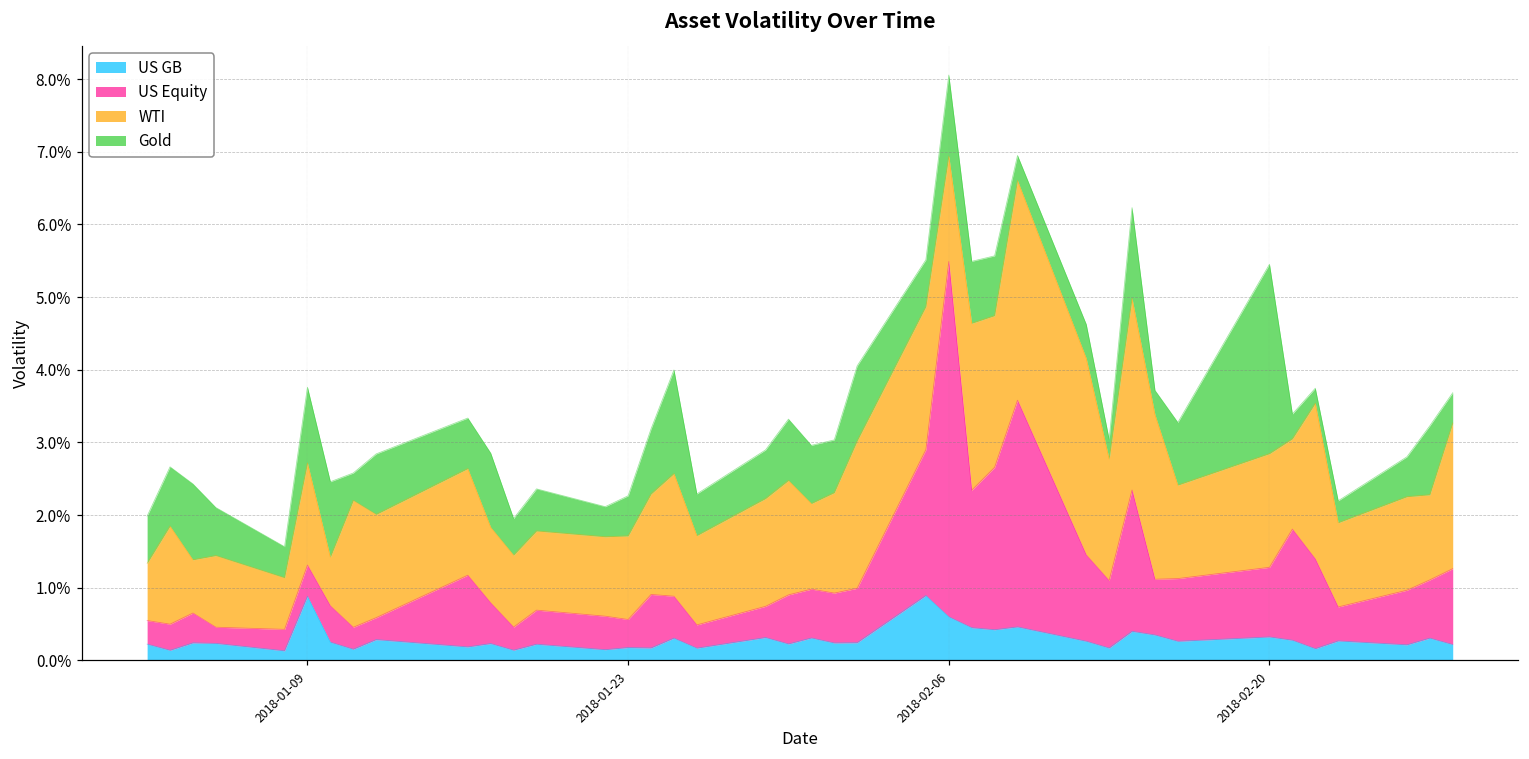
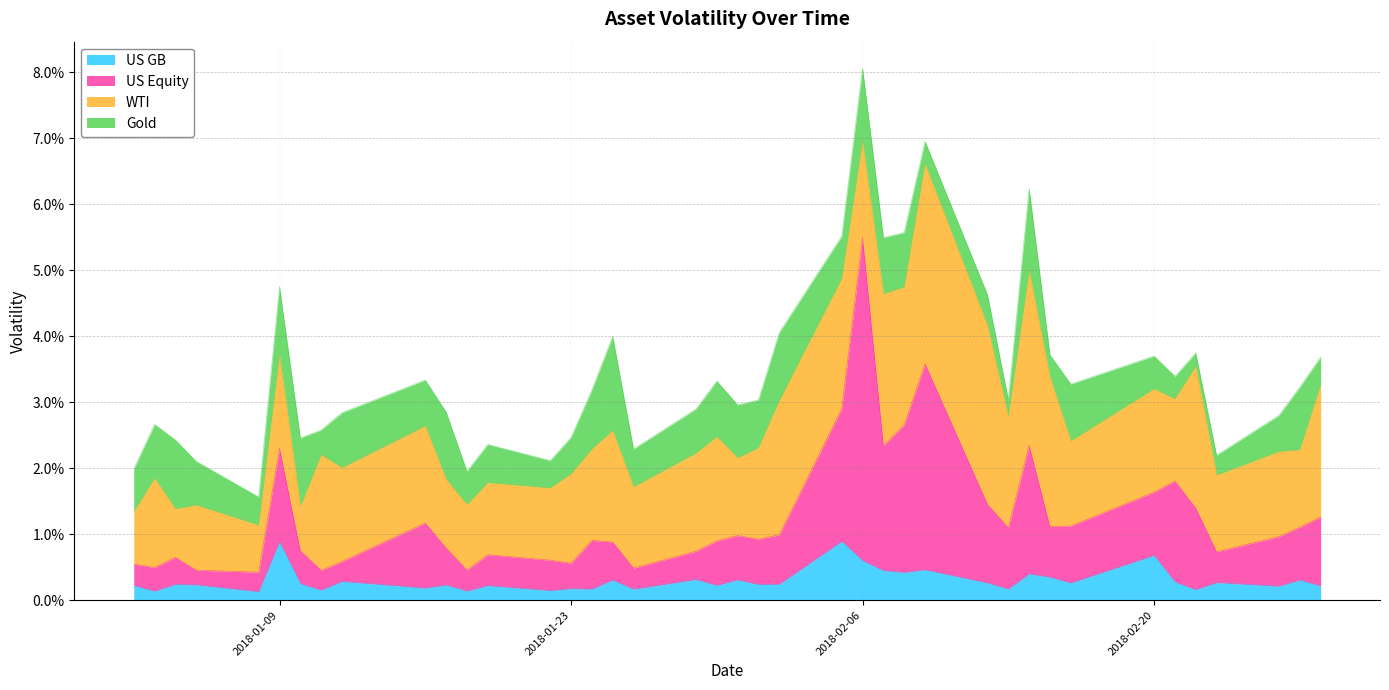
  {
    "US GB": {
      "2018-01-09": "0.9%",
      "2018-01-23": "0.2%",
      "2018-02-06": "0.6%",
-     "2018-02-20": "0.3%"
+     "2018-02-20": "0.7%"
    },
    "US Equity": {
-     "2018-01-09": "0.4%",
+     "2018-01-09": "1.4%",
      "2018-01-23": "0.4%",
      "2018-02-06": "4.9%",
      "2018-02-20": "1.0%"
    },
    "WTI": {
      "2018-01-09": "1.4%",
-     "2018-01-23": "1.2%",
+     "2018-01-23": "1.4%",
      "2018-02-06": "1.5%",
      "2018-02-20": "1.6%"
    },
    "Gold": {
      "2018-01-09": "1.0%",
      "2018-01-23": "0.6%",
      "2018-02-06": "1.1%",
-     "2018-02-20": "2.6%"
+     "2018-02-20": "0.5%"
    }
  }
